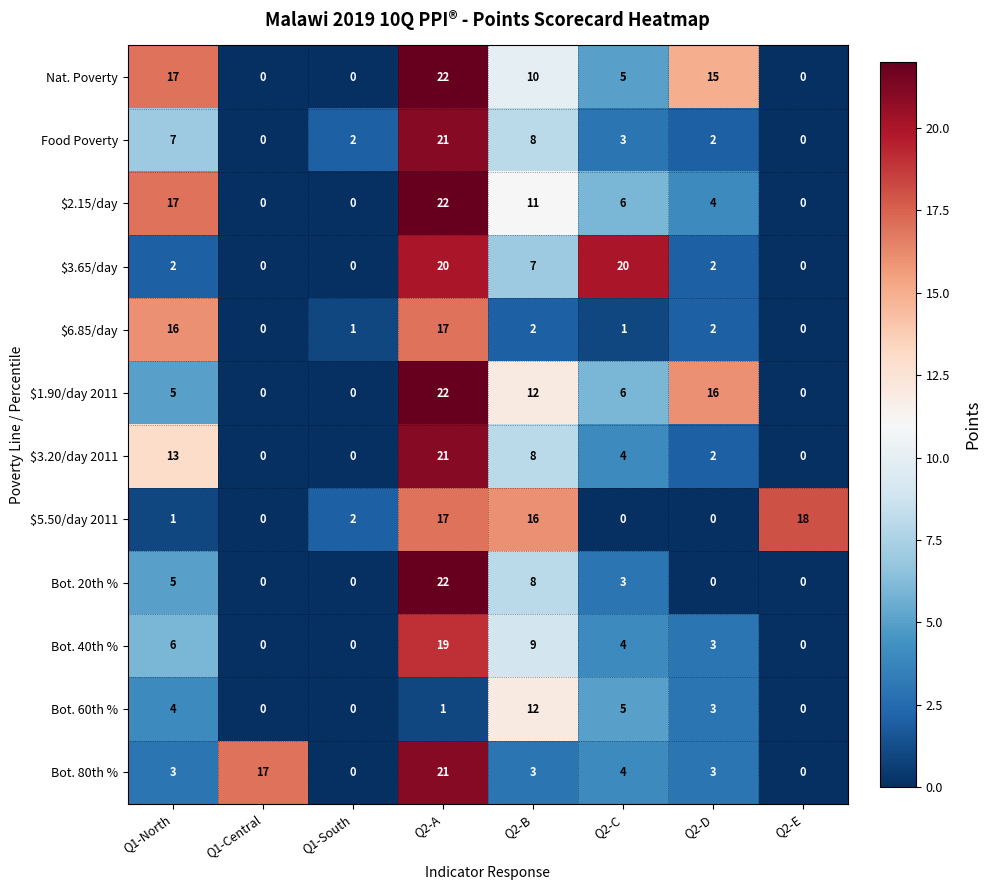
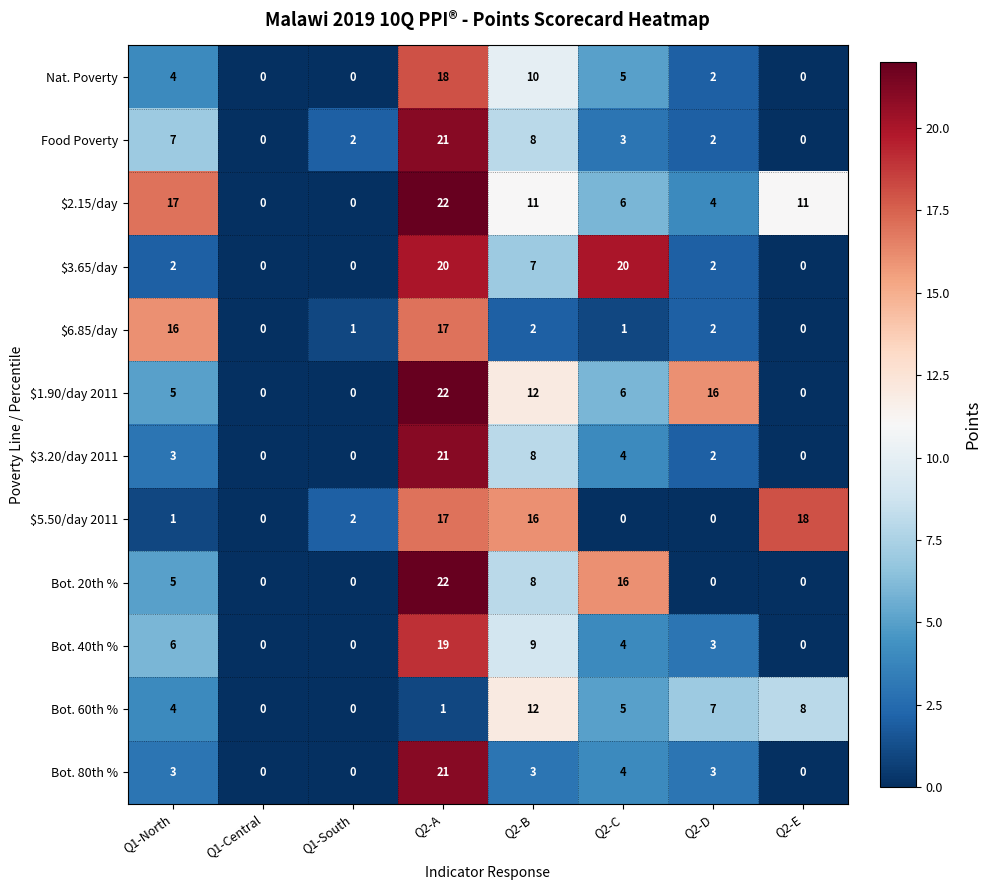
  {
    "Nat. Poverty": {
-     "Q1-North": 17,
+     "Q1-North": 4,
      "Q1-Central": 0,
      "Q1-South": 0,
-     "Q2-A": 22,
+     "Q2-A": 18,
      "Q2-B": 10,
      "Q2-C": 5,
-     "Q2-D": 15,
+     "Q2-D": 2,
      "Q2-E": 0
    },
    "Food Poverty": {
      "Q1-North": 7,
      "Q1-Central": 0,
      "Q1-South": 2,
      "Q2-A": 21,
      "Q2-B": 8,
      "Q2-C": 3,
      "Q2-D": 2,
      "Q2-E": 0
    },
    "$2.15/day": {
      "Q1-North": 17,
      "Q1-Central": 0,
      "Q1-South": 0,
      "Q2-A": 22,
      "Q2-B": 11,
      "Q2-C": 6,
      "Q2-D": 4,
-     "Q2-E": 0
+     "Q2-E": 11
    },
    "$3.65/day": {
      "Q1-North": 2,
      "Q1-Central": 0,
      "Q1-South": 0,
      "Q2-A": 20,
      "Q2-B": 7,
      "Q2-C": 20,
      "Q2-D": 2,
      "Q2-E": 0
    },
    "$6.85/day": {
      "Q1-North": 16,
      "Q1-Central": 0,
      "Q1-South": 1,
      "Q2-A": 17,
      "Q2-B": 2,
      "Q2-C": 1,
      "Q2-D": 2,
      "Q2-E": 0
    },
    "$1.90/day 2011": {
      "Q1-North": 5,
      "Q1-Central": 0,
      "Q1-South": 0,
      "Q2-A": 22,
      "Q2-B": 12,
      "Q2-C": 6,
      "Q2-D": 16,
      "Q2-E": 0
    },
    "$3.20/day 2011": {
-     "Q1-North": 13,
+     "Q1-North": 3,
      "Q1-Central": 0,
      "Q1-South": 0,
      "Q2-A": 21,
      "Q2-B": 8,
      "Q2-C": 4,
      "Q2-D": 2,
      "Q2-E": 0
    },
    "$5.50/day 2011": {
      "Q1-North": 1,
      "Q1-Central": 0,
      "Q1-South": 2,
      "Q2-A": 17,
      "Q2-B": 16,
      "Q2-C": 0,
      "Q2-D": 0,
      "Q2-E": 18
    },
    "Bot. 20th %": {
      "Q1-North": 5,
      "Q1-Central": 0,
      "Q1-South": 0,
      "Q2-A": 22,
      "Q2-B": 8,
-     "Q2-C": 3,
+     "Q2-C": 16,
      "Q2-D": 0,
      "Q2-E": 0
    },
    "Bot. 40th %": {
      "Q1-North": 6,
      "Q1-Central": 0,
      "Q1-South": 0,
      "Q2-A": 19,
      "Q2-B": 9,
      "Q2-C": 4,
      "Q2-D": 3,
      "Q2-E": 0
    },
    "Bot. 60th %": {
      "Q1-North": 4,
      "Q1-Central": 0,
      "Q1-South": 0,
      "Q2-A": 1,
      "Q2-B": 12,
      "Q2-C": 5,
-     "Q2-D": 3,
-     "Q2-E": 0
+     "Q2-D": 7,
+     "Q2-E": 8
    },
    "Bot. 80th %": {
      "Q1-North": 3,
-     "Q1-Central": 17,
+     "Q1-Central": 0,
      "Q1-South": 0,
      "Q2-A": 21,
      "Q2-B": 3,
      "Q2-C": 4,
      "Q2-D": 3,
      "Q2-E": 0
    }
  }
